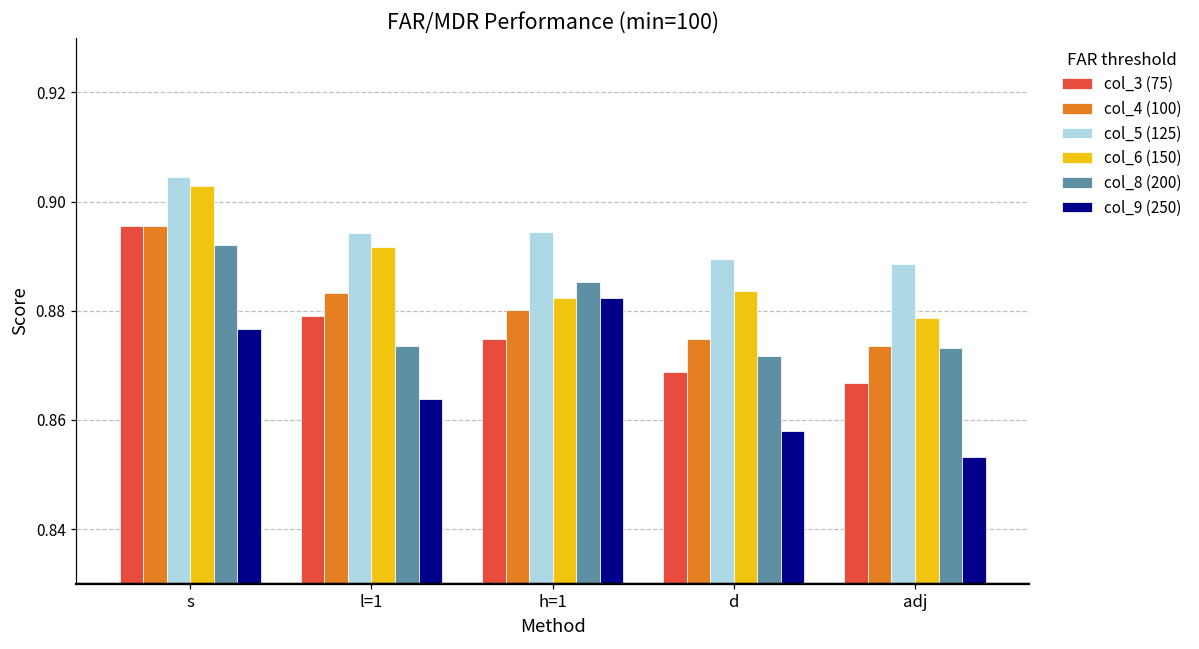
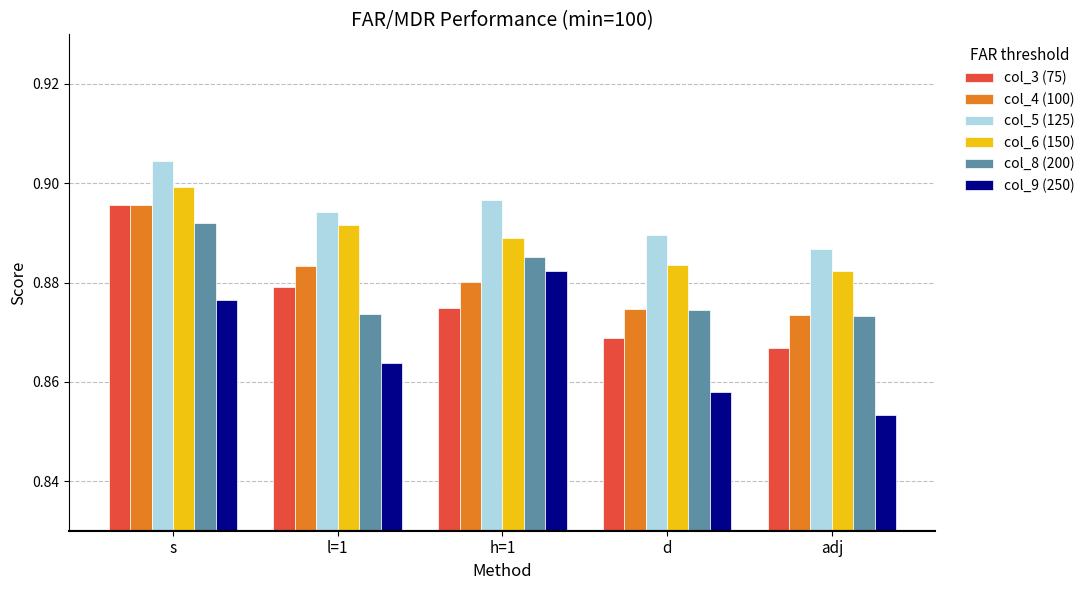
  {
    "col_5 (125)": {
      "s": 0.904,
      "l=1": 0.894,
-     "h=1": 0.894,
+     "h=1": 0.897,
      "d": 0.889,
-     "adj": 0.888
+     "adj": 0.887
    },
    "col_6 (150)": {
-     "s": 0.903,
+     "s": 0.899,
      "l=1": 0.892,
-     "h=1": 0.882,
+     "h=1": 0.889,
      "d": 0.884,
-     "adj": 0.879
+     "adj": 0.882
    },
    "col_8 (200)": {
      "s": 0.892,
      "l=1": 0.874,
      "h=1": 0.885,
-     "d": 0.872,
+     "d": 0.874,
      "adj": 0.873
    },
    "col_9 (250)": {
      "s": 0.877,
      "l=1": 0.864,
      "h=1": 0.882,
      "d": 0.858,
      "adj": 0.853
    }
  }
